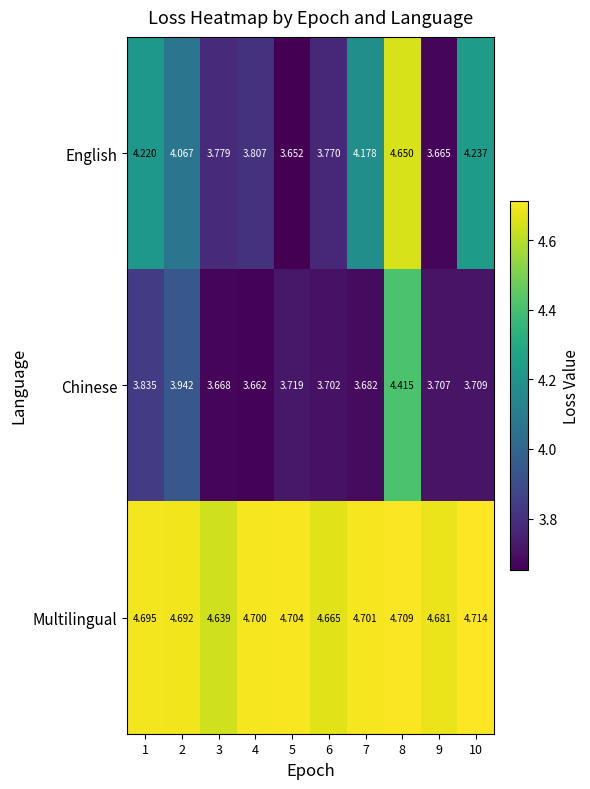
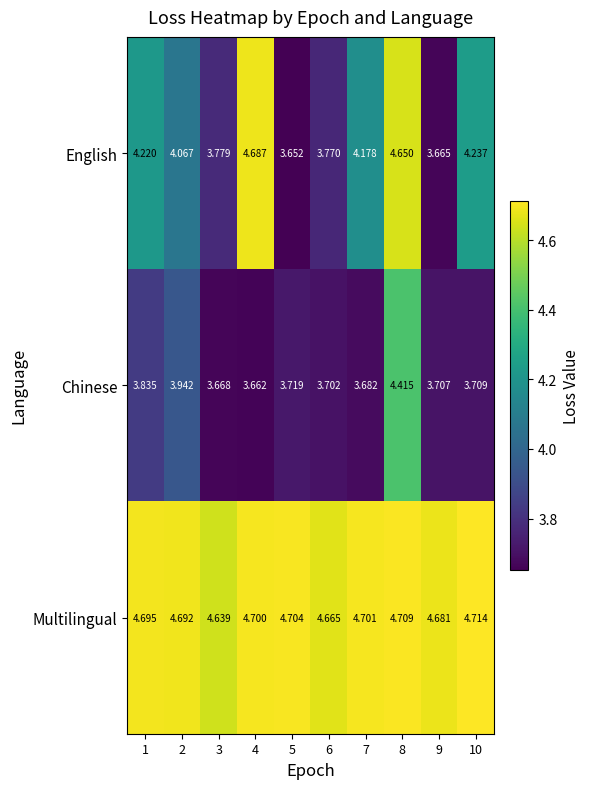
  {
    "English": {
      "1": 4.220,
      "2": 4.067,
      "3": 3.779,
-     "4": 3.807,
+     "4": 4.687,
      "5": 3.652,
      "6": 3.770,
      "7": 4.178,
      "8": 4.650,
      "9": 3.665,
      "10": 4.237
    },
    "Chinese": {
      "1": 3.835,
      "2": 3.942,
      "3": 3.668,
      "4": 3.662,
      "5": 3.719,
      "6": 3.702,
      "7": 3.682,
      "8": 4.415,
      "9": 3.707,
      "10": 3.709
    },
    "Multilingual": {
      "1": 4.695,
      "2": 4.692,
      "3": 4.639,
      "4": 4.700,
      "5": 4.704,
      "6": 4.665,
      "7": 4.701,
      "8": 4.709,
      "9": 4.681,
      "10": 4.714
    }
  }
